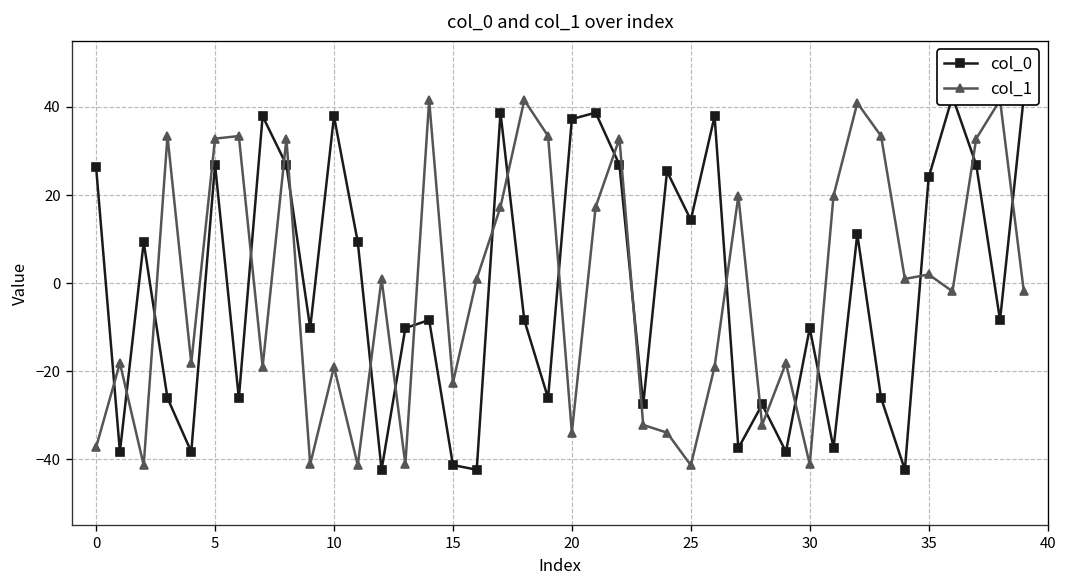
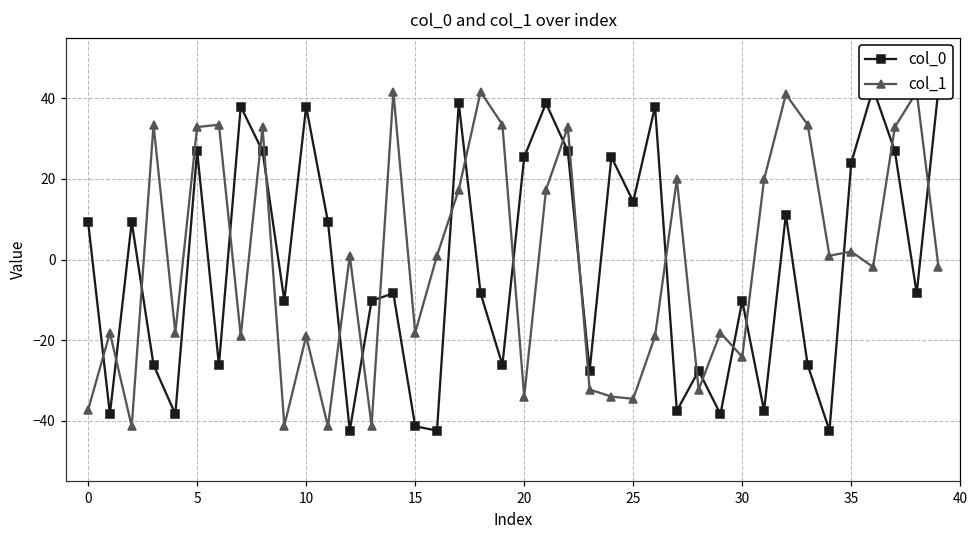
  {
    "col_0": {
-     "0": 26,
+     "0": 9,
      "5": 27,
      "10": 38,
      "15": -41,
-     "20": 37,
+     "20": 25,
      "25": 14,
      "30": -10,
      "35": 24
    },
    "col_1": {
      "0": -37,
      "5": 33,
      "10": -19,
-     "15": -23,
+     "15": -18,
      "20": -34,
-     "25": -41,
-     "30": -41,
+     "25": -35,
+     "30": -24,
      "35": 2
    }
  }
